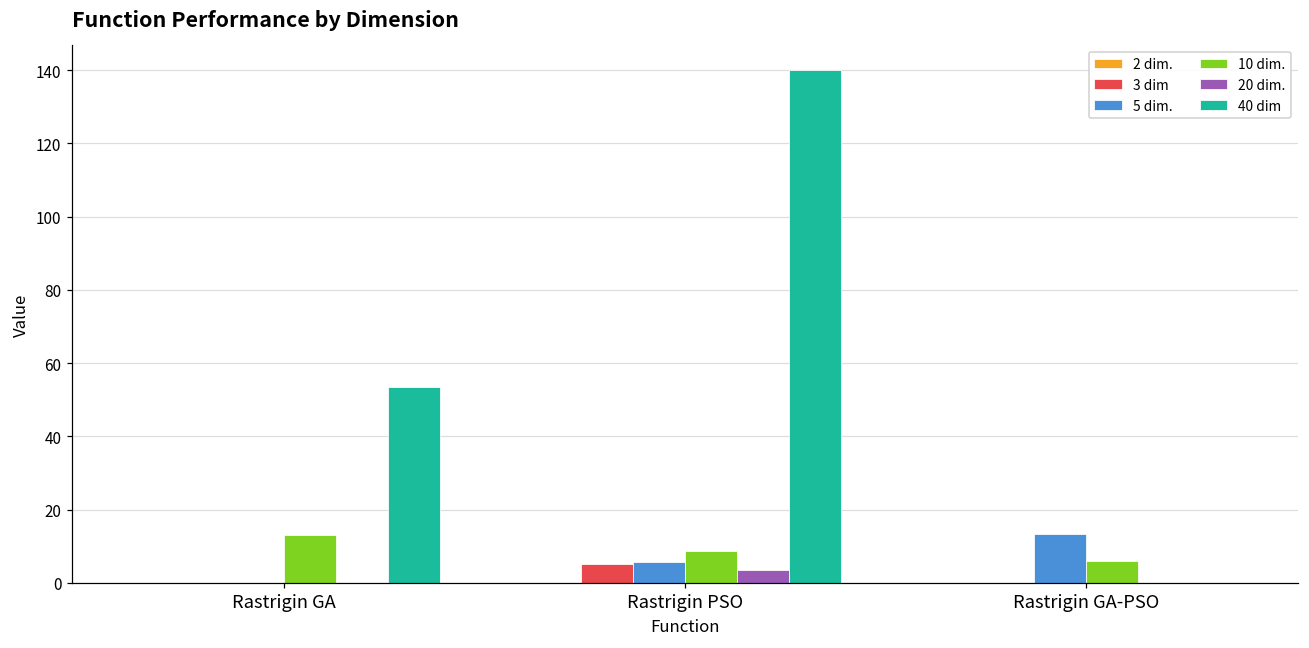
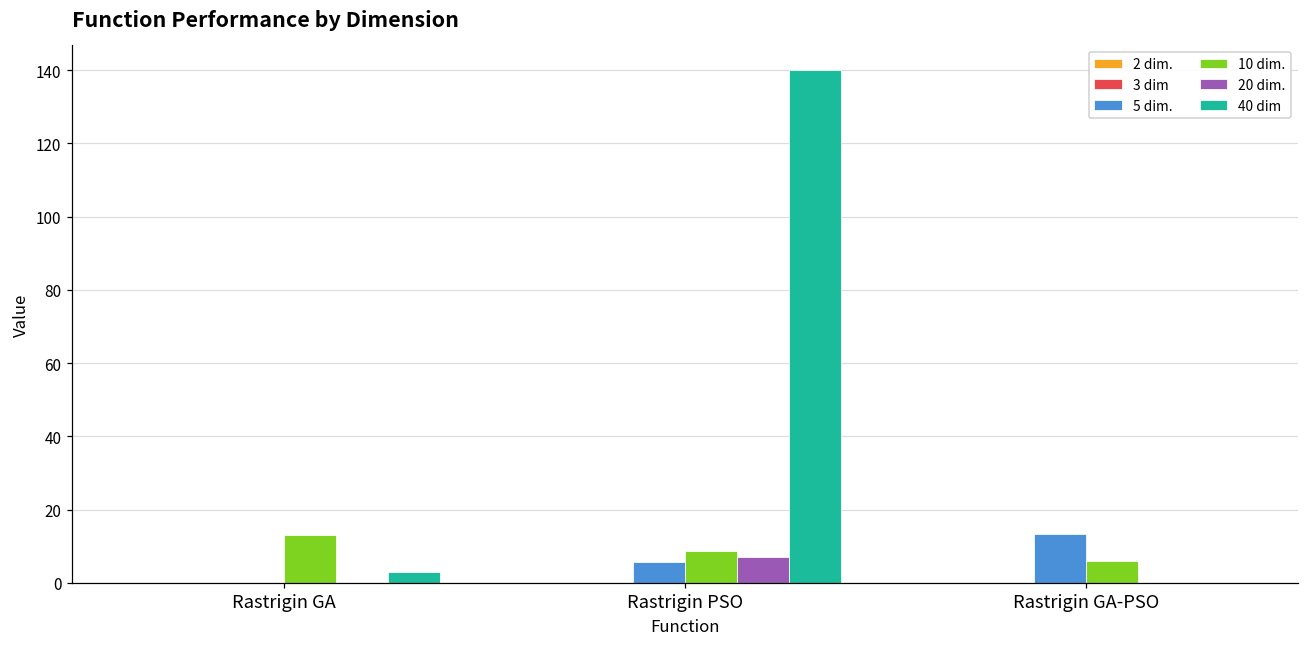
  {
    "2 dim.": {
      "Rastrigin GA": 0,
      "Rastrigin PSO": 0,
      "Rastrigin GA-PSO": 0
    },
    "3 dim": {
-     "Rastrigin PSO": 5
+     "Rastrigin PSO": 0
    },
    "5 dim.": {
      "Rastrigin PSO": 6,
      "Rastrigin GA-PSO": 13
    },
    "10 dim.": {
      "Rastrigin GA": 13,
      "Rastrigin PSO": 9,
      "Rastrigin GA-PSO": 6
    },
    "20 dim.": {
-     "Rastrigin PSO": 3
+     "Rastrigin PSO": 7
    },
    "40 dim": {
-     "Rastrigin GA": 54,
+     "Rastrigin GA": 3,
      "Rastrigin PSO": 140
    }
  }
